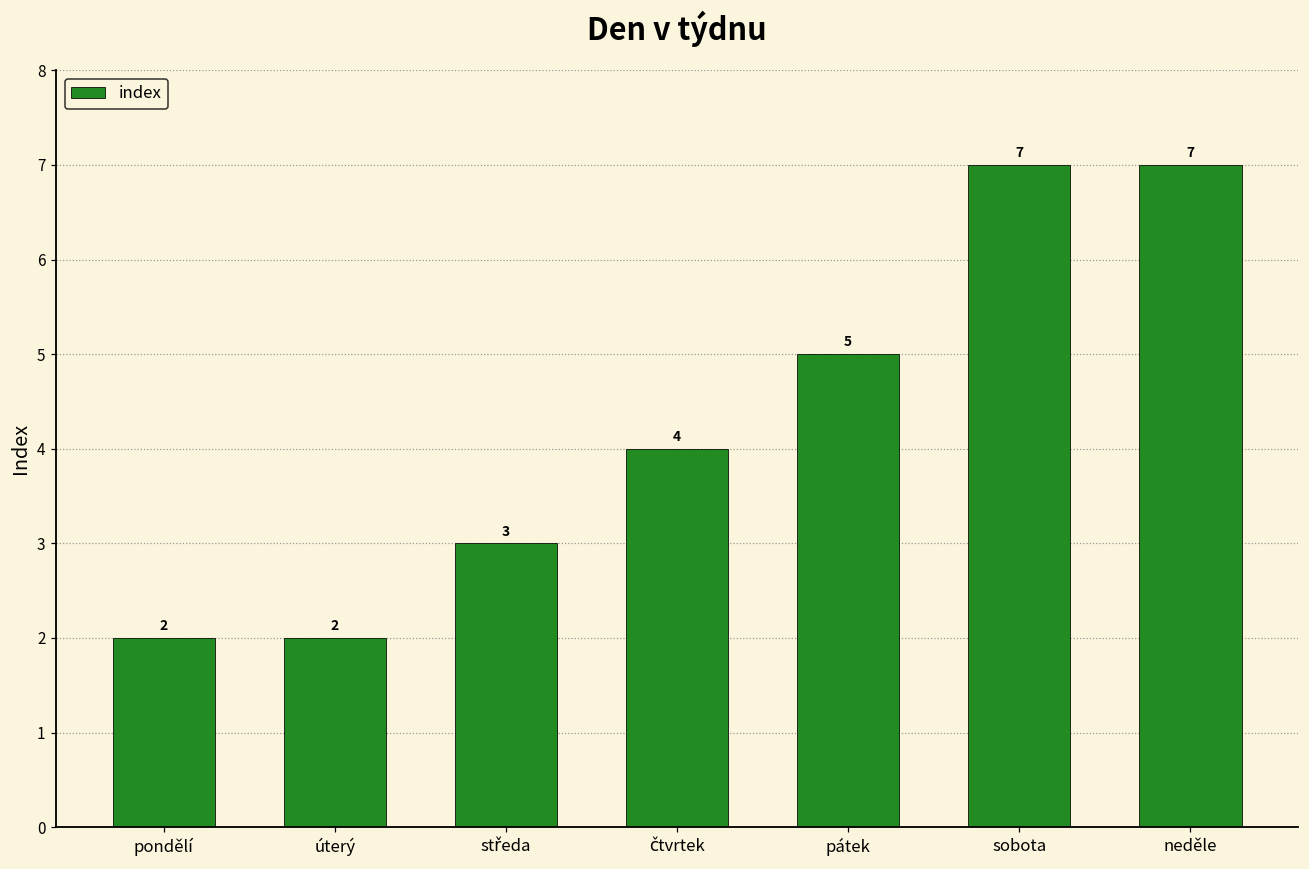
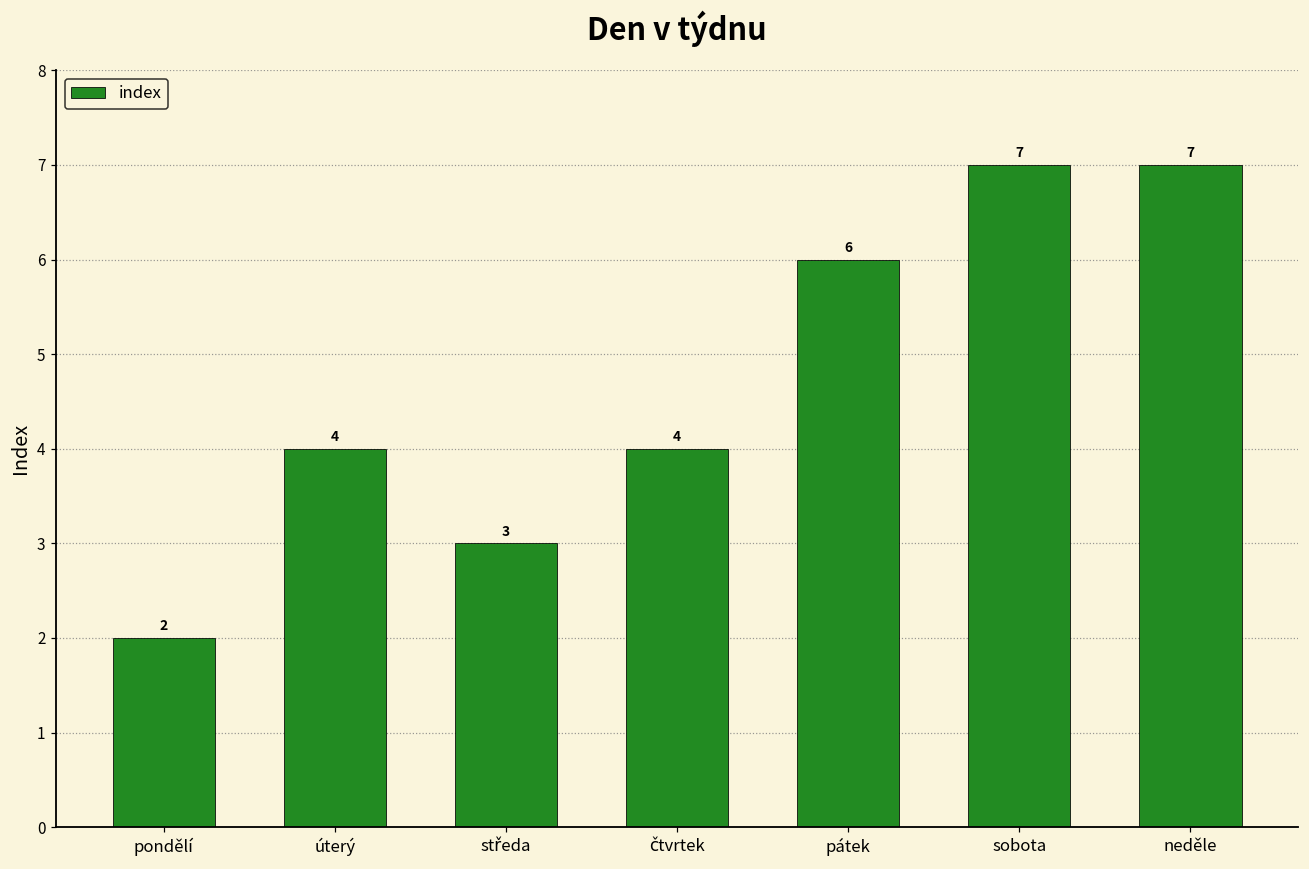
  {
    "pondělí": 2,
-   "úterý": 2,
+   "úterý": 4,
    "středa": 3,
    "čtvrtek": 4,
-   "pátek": 5,
+   "pátek": 6,
    "sobota": 7,
    "neděle": 7
  }
